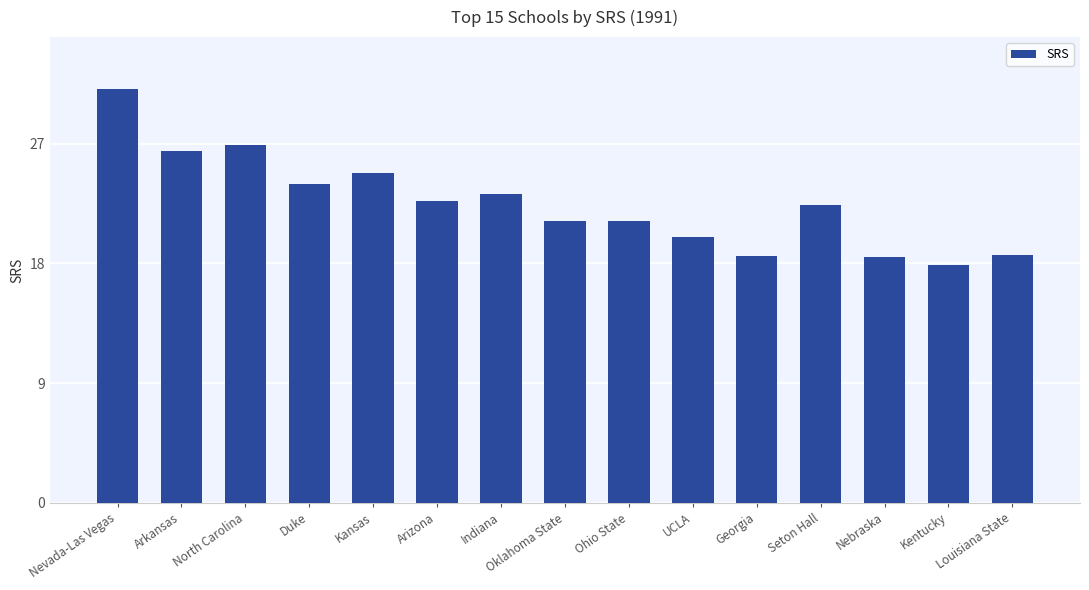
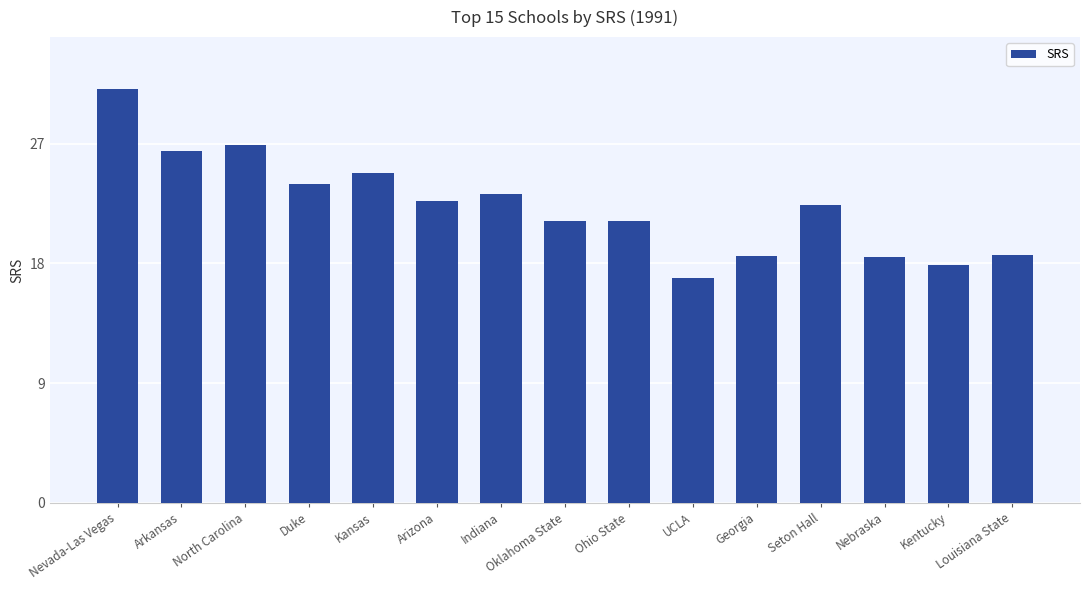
  {
    "Nevada-Las Vegas": 31.1,
    "Arkansas": 26.4,
    "North Carolina": 26.9,
    "Duke": 24.0,
    "Kansas": 24.8,
    "Arizona": 22.7,
    "Indiana": 23.2,
    "Oklahoma State": 21.2,
    "Ohio State": 21.2,
-   "UCLA": 20.0,
+   "UCLA": 16.9,
    "Georgia": 18.6,
    "Seton Hall": 22.4,
    "Nebraska": 18.5,
    "Kentucky": 17.9,
    "Louisiana State": 18.6
  }
